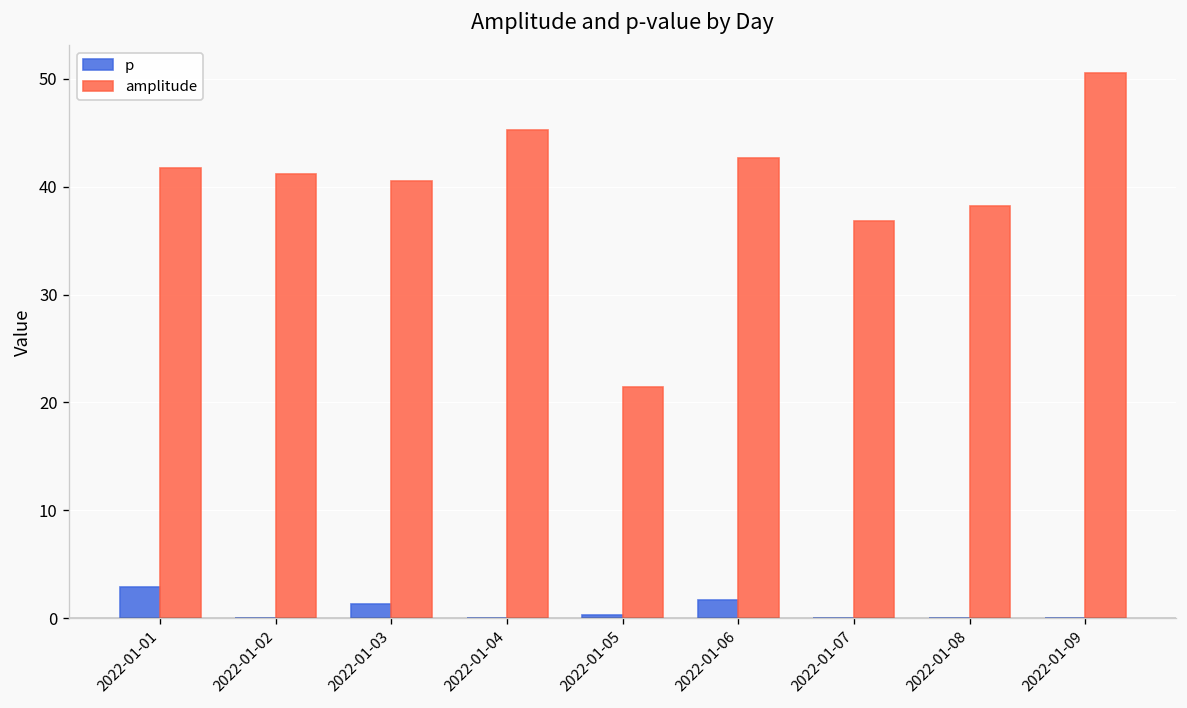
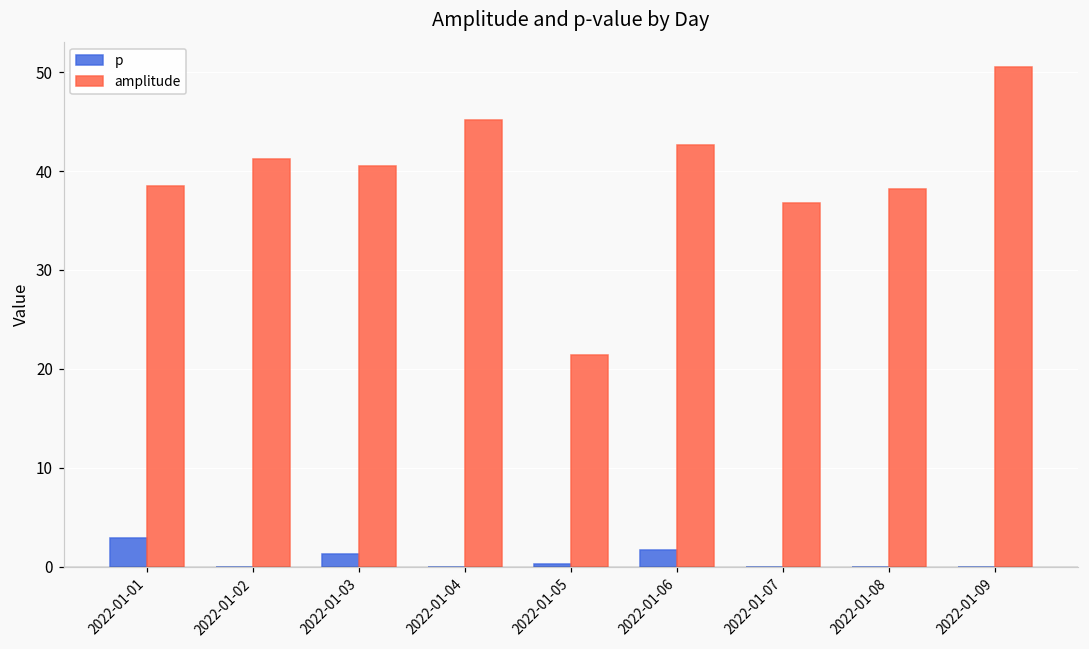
  {
    "p": {
      "2022-01-01": 3,
      "2022-01-03": 1,
      "2022-01-05": 0,
      "2022-01-06": 2
    },
    "amplitude": {
-     "2022-01-01": 42,
+     "2022-01-01": 38,
      "2022-01-02": 41,
      "2022-01-03": 40,
      "2022-01-04": 45,
      "2022-01-05": 21,
      "2022-01-06": 43,
      "2022-01-07": 37,
      "2022-01-08": 38,
      "2022-01-09": 51
    }
  }
